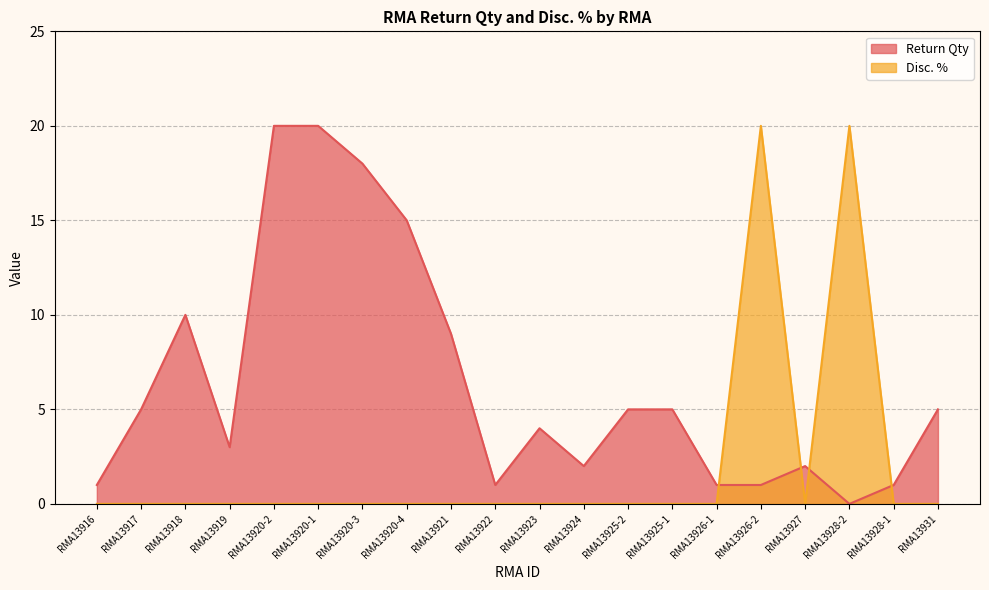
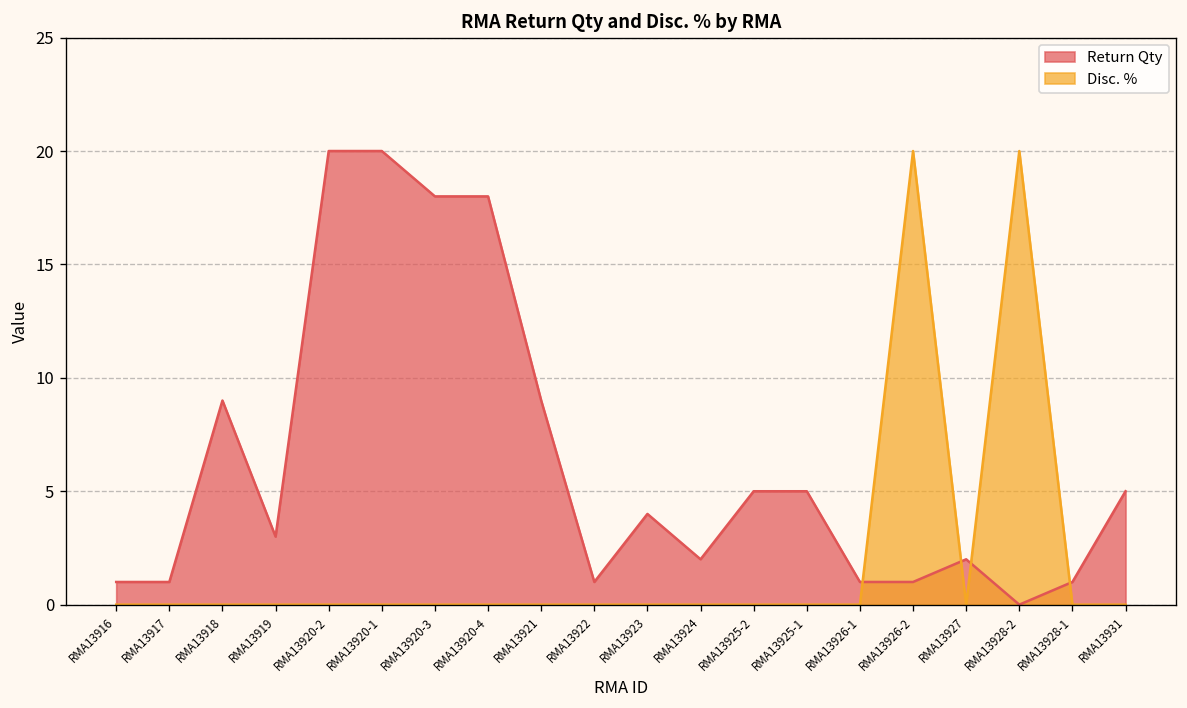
  {
    "Return Qty": {
      "RMA13916": 1,
-     "RMA13917": 5,
-     "RMA13918": 10,
+     "RMA13917": 1,
+     "RMA13918": 9,
      "RMA13919": 3,
      "RMA13920-2": 20,
      "RMA13920-1": 20,
      "RMA13920-3": 18,
-     "RMA13920-4": 15,
+     "RMA13920-4": 18,
      "RMA13921": 9,
      "RMA13922": 1,
      "RMA13923": 4,
      "RMA13924": 2,
      "RMA13925-2": 5,
      "RMA13925-1": 5,
      "RMA13926-1": 1,
      "RMA13926-2": 1,
      "RMA13927": 2,
      "RMA13928-2": 0,
      "RMA13928-1": 1,
      "RMA13931": 5
    },
    "Disc. %": {
      "RMA13916": 0,
      "RMA13917": 0,
      "RMA13918": 0,
      "RMA13919": 0,
      "RMA13920-2": 0,
      "RMA13920-1": 0,
      "RMA13920-3": 0,
      "RMA13920-4": 0,
      "RMA13921": 0,
      "RMA13922": 0,
      "RMA13923": 0,
      "RMA13924": 0,
      "RMA13925-2": 0,
      "RMA13925-1": 0,
      "RMA13926-1": 0,
      "RMA13926-2": 20,
      "RMA13927": 0,
      "RMA13928-2": 20,
      "RMA13928-1": 0,
      "RMA13931": 0
    }
  }
